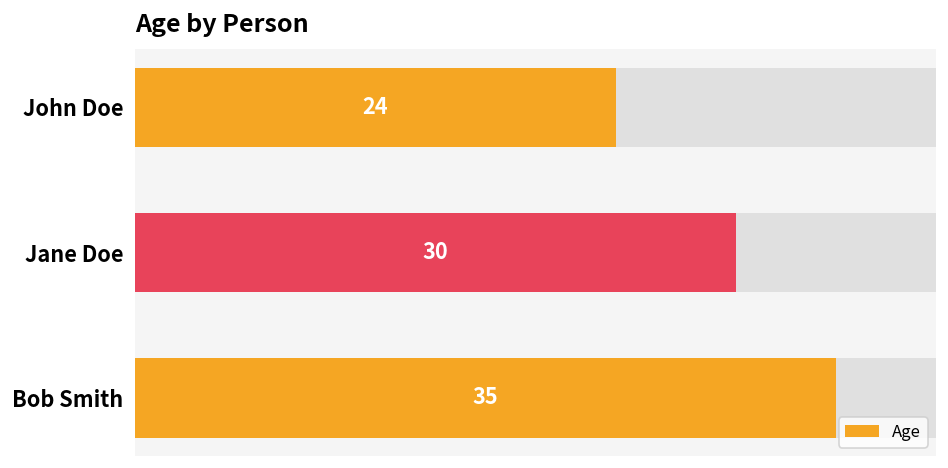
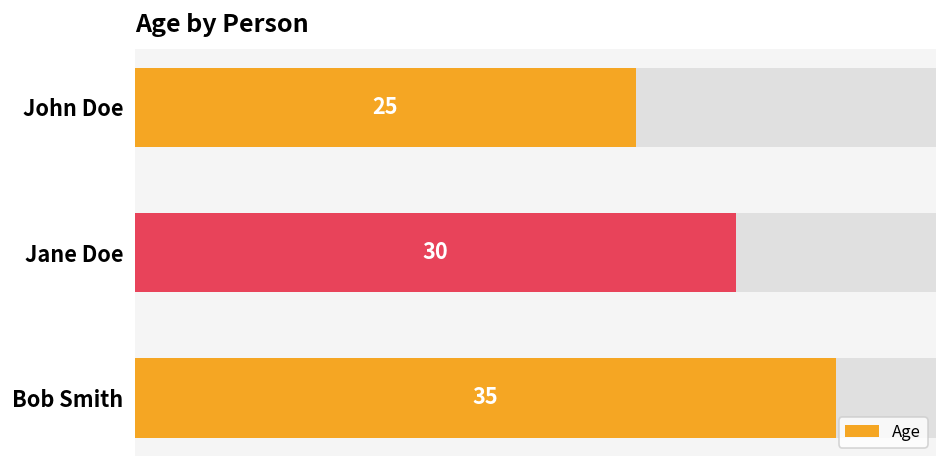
  {
    "Age": {
-     "John Doe": 24
+     "John Doe": 25
    }
  }
